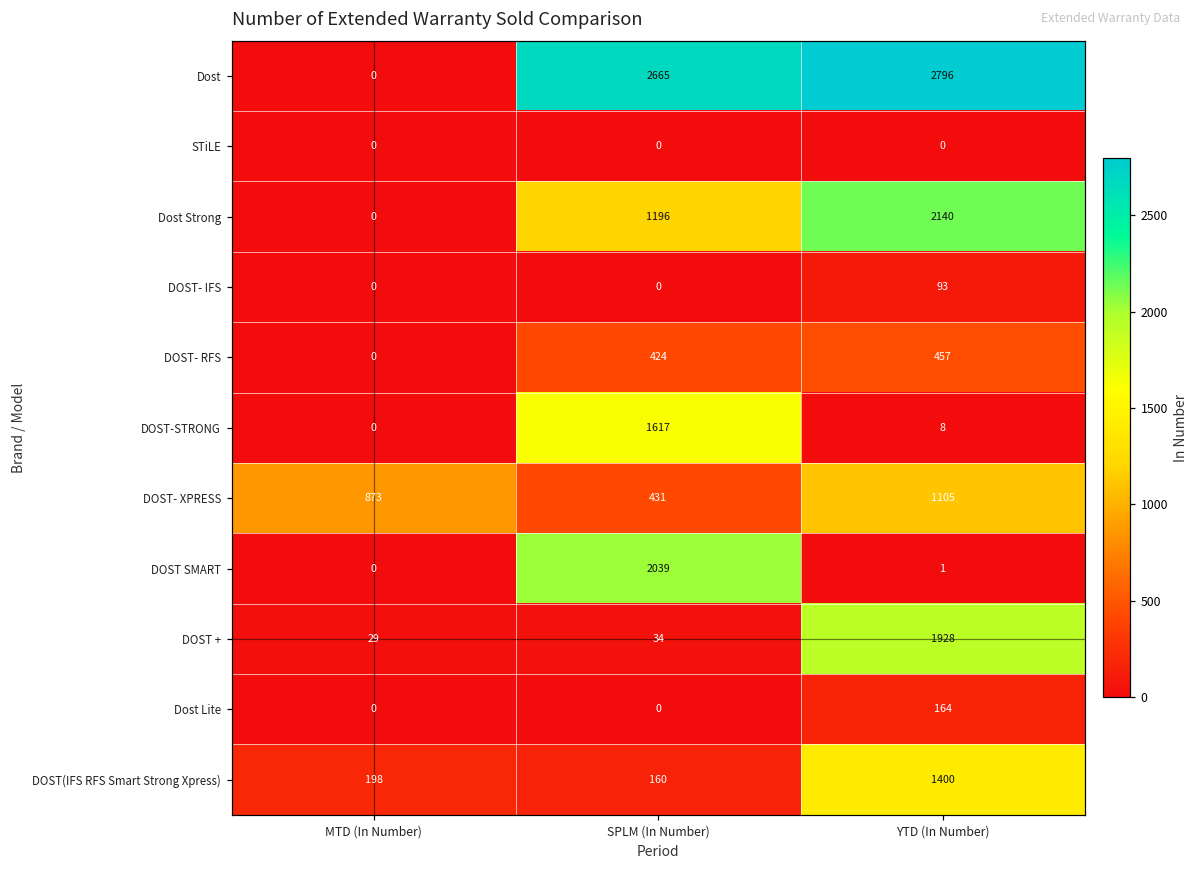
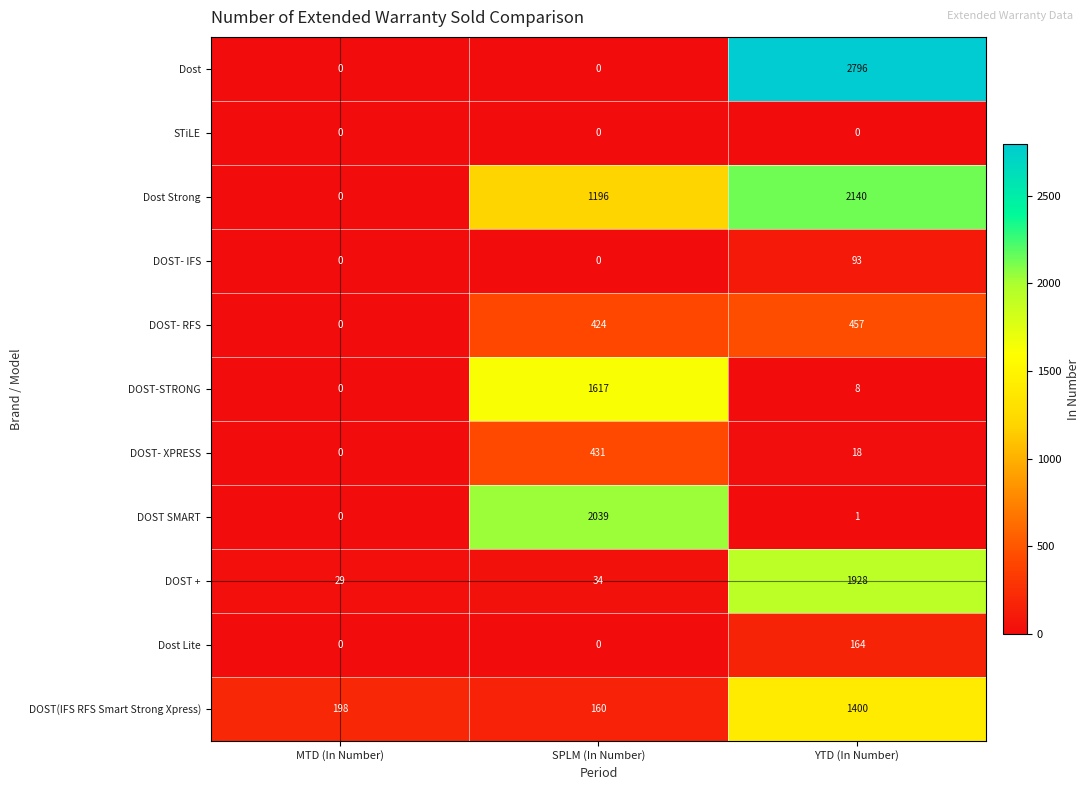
  {
    "Dost": {
      "MTD (In Number)": 0,
-     "SPLM (In Number)": 2665,
+     "SPLM (In Number)": 0,
      "YTD (In Number)": 2796
    },
    "STiLE": {
      "MTD (In Number)": 0,
      "SPLM (In Number)": 0,
      "YTD (In Number)": 0
    },
    "Dost Strong": {
      "MTD (In Number)": 0,
      "SPLM (In Number)": 1196,
      "YTD (In Number)": 2140
    },
    "DOST- IFS": {
      "MTD (In Number)": 0,
      "SPLM (In Number)": 0,
      "YTD (In Number)": 93
    },
    "DOST- RFS": {
      "MTD (In Number)": 0,
      "SPLM (In Number)": 424,
      "YTD (In Number)": 457
    },
    "DOST-STRONG": {
      "MTD (In Number)": 0,
      "SPLM (In Number)": 1617,
      "YTD (In Number)": 8
    },
    "DOST- XPRESS": {
-     "MTD (In Number)": 873,
+     "MTD (In Number)": 0,
      "SPLM (In Number)": 431,
-     "YTD (In Number)": 1105
+     "YTD (In Number)": 18
    },
    "DOST SMART": {
      "MTD (In Number)": 0,
      "SPLM (In Number)": 2039,
      "YTD (In Number)": 1
    },
    "DOST +": {
      "MTD (In Number)": 29,
      "SPLM (In Number)": 34,
      "YTD (In Number)": 1928
    },
    "Dost Lite": {
      "MTD (In Number)": 0,
      "SPLM (In Number)": 0,
      "YTD (In Number)": 164
    },
    "DOST(IFS RFS Smart Strong Xpress)": {
      "MTD (In Number)": 198,
      "SPLM (In Number)": 160,
      "YTD (In Number)": 1400
    }
  }
